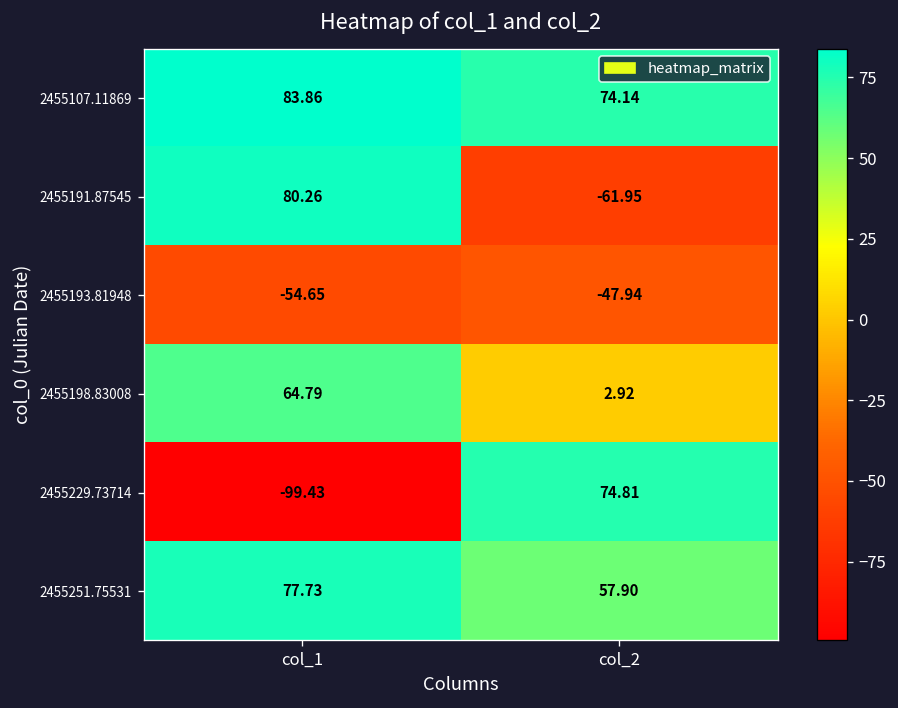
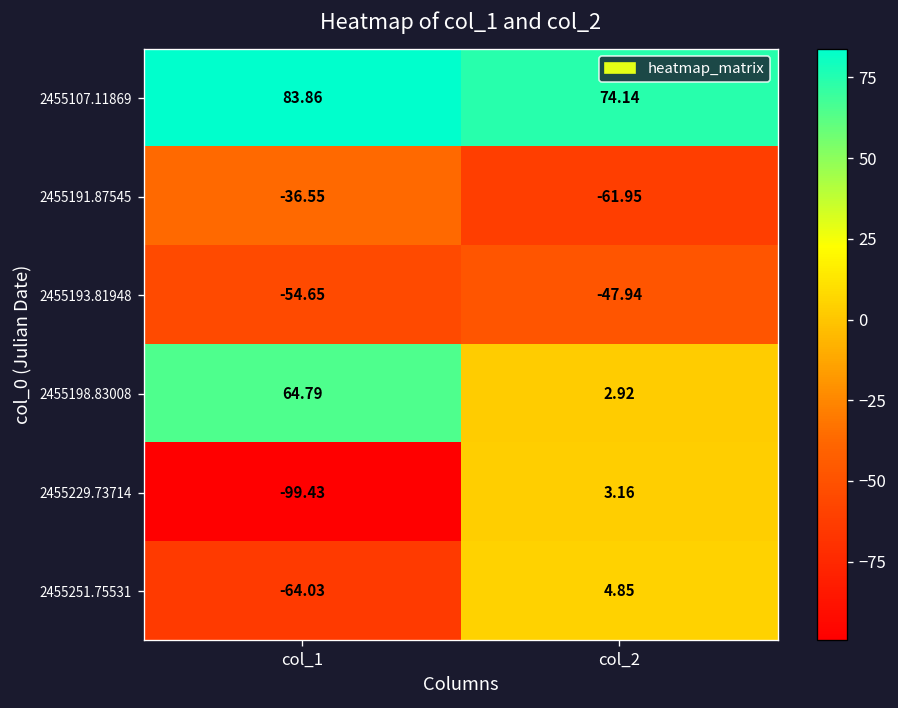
  {
    "2455107.11869": {
      "col_1": 83.86,
      "col_2": 74.14
    },
    "2455191.87545": {
-     "col_1": 80.26,
+     "col_1": -36.55,
      "col_2": -61.95
    },
    "2455193.81948": {
      "col_1": -54.65,
      "col_2": -47.94
    },
    "2455198.83008": {
      "col_1": 64.79,
      "col_2": 2.92
    },
    "2455229.73714": {
      "col_1": -99.43,
-     "col_2": 74.81
+     "col_2": 3.16
    },
    "2455251.75531": {
-     "col_1": 77.73,
-     "col_2": 57.90
+     "col_1": -64.03,
+     "col_2": 4.85
    }
  }
